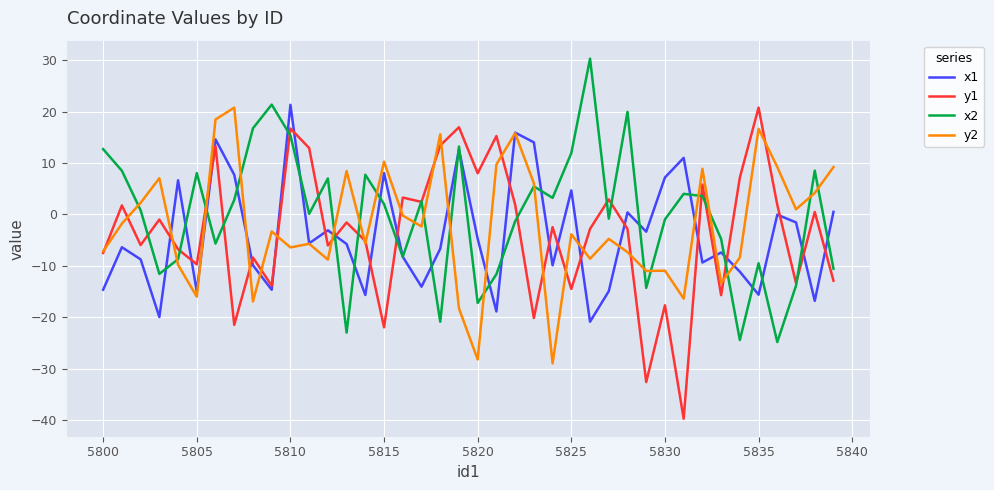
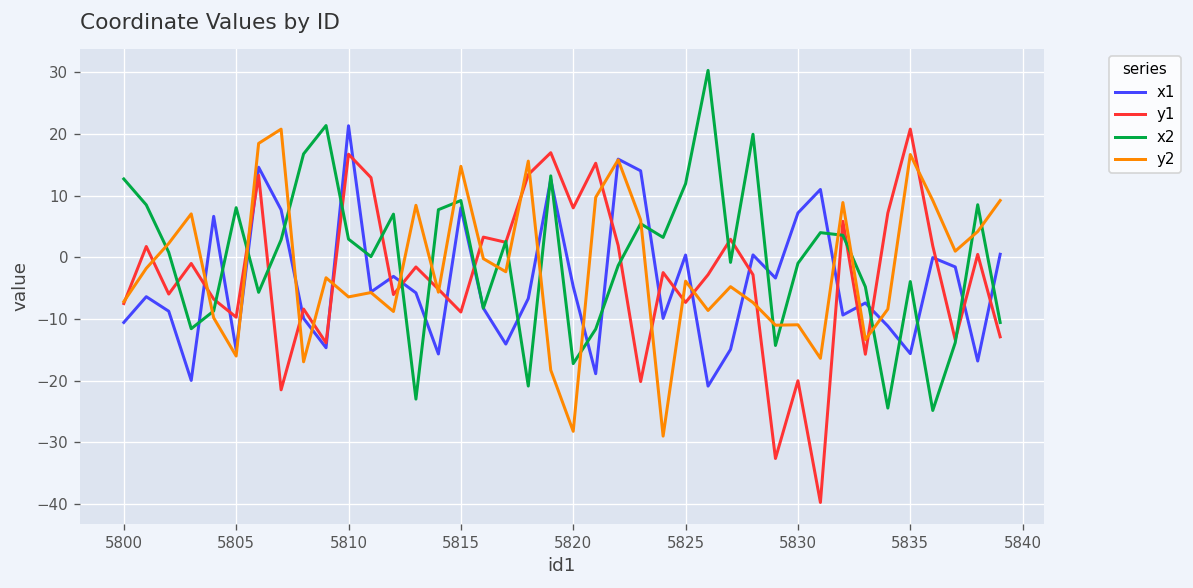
  {
    "x1": {
-     "5800": -15,
+     "5800": -11,
      "5805": -15,
      "5810": 21,
      "5815": 8,
      "5820": -5,
-     "5825": 5,
+     "5825": 0,
      "5830": 7,
      "5835": -16
    },
    "y1": {
      "5805": -10,
      "5810": 17,
-     "5815": -22,
+     "5815": -9,
      "5820": 8,
-     "5825": -15,
-     "5830": -18,
+     "5825": -7,
+     "5830": -20,
      "5835": 21
    },
    "x2": {
      "5800": 13,
      "5805": 8,
-     "5810": 15,
-     "5815": 2,
+     "5810": 3,
+     "5815": 9,
      "5820": -17,
      "5825": 12,
      "5830": -1,
-     "5835": -10
+     "5835": -4
    },
    "y2": {
      "5805": -16,
      "5810": -6,
-     "5815": 10,
+     "5815": 15,
      "5820": -28,
      "5825": -4,
      "5830": -11,
      "5835": 17
    }
  }
